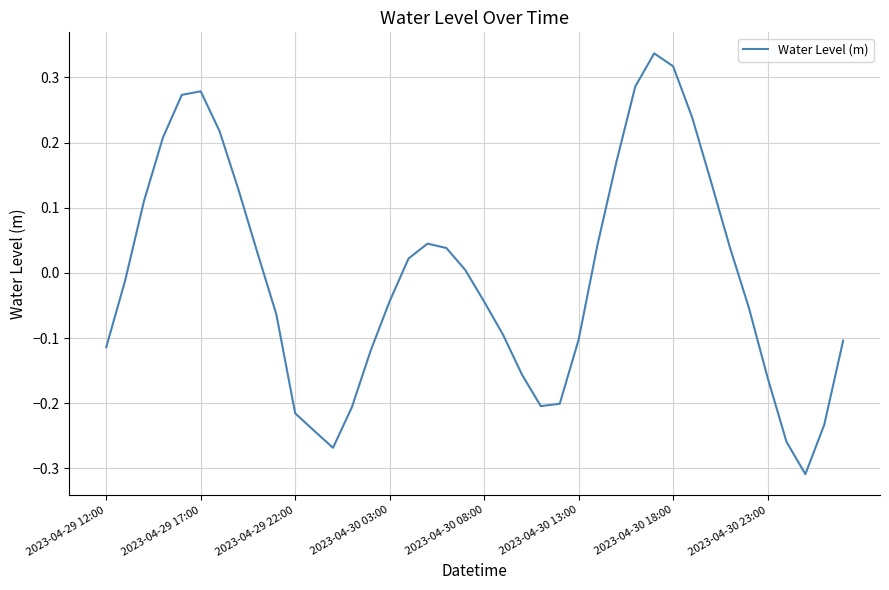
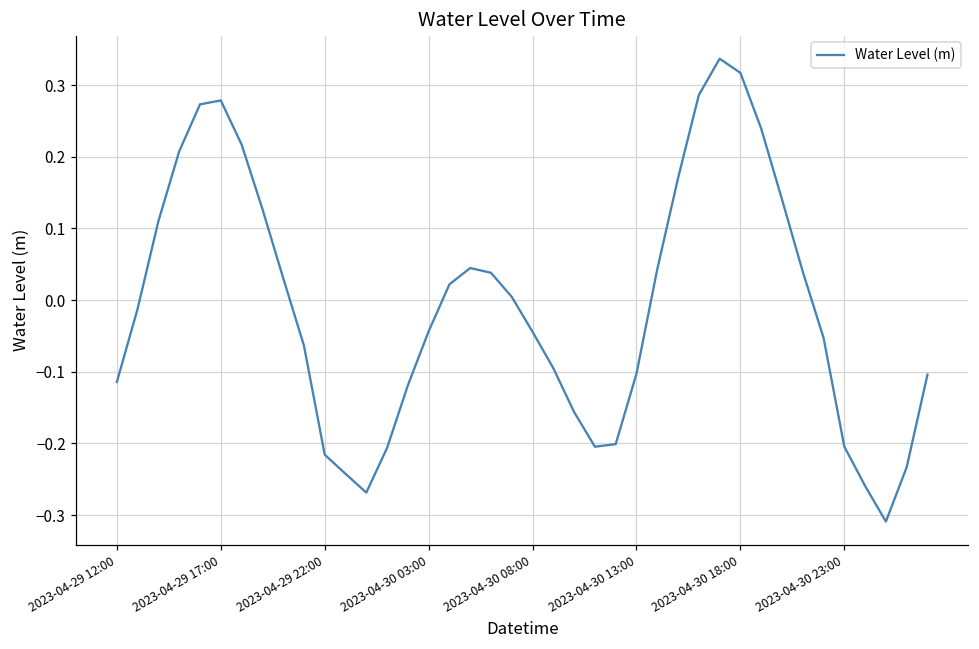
  {
    "2023-04-29 12:00": -0.11,
    "2023-04-29 17:00": 0.28,
    "2023-04-29 22:00": -0.22,
    "2023-04-30 03:00": -0.04,
    "2023-04-30 08:00": -0.04,
    "2023-04-30 13:00": -0.10,
    "2023-04-30 18:00": 0.32,
-   "2023-04-30 23:00": -0.16
+   "2023-04-30 23:00": -0.20
  }
